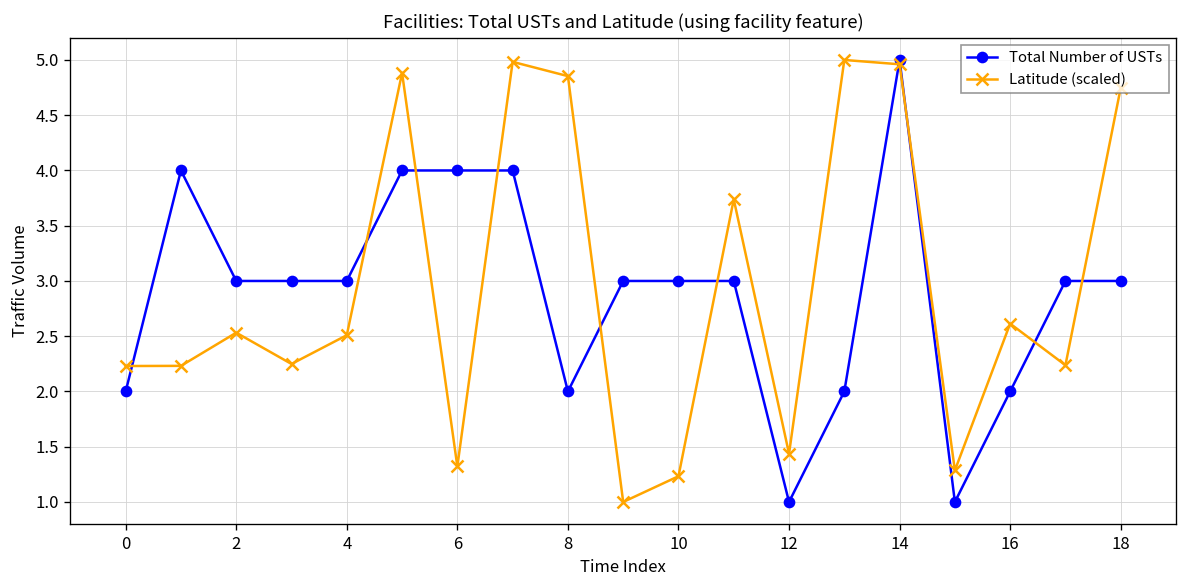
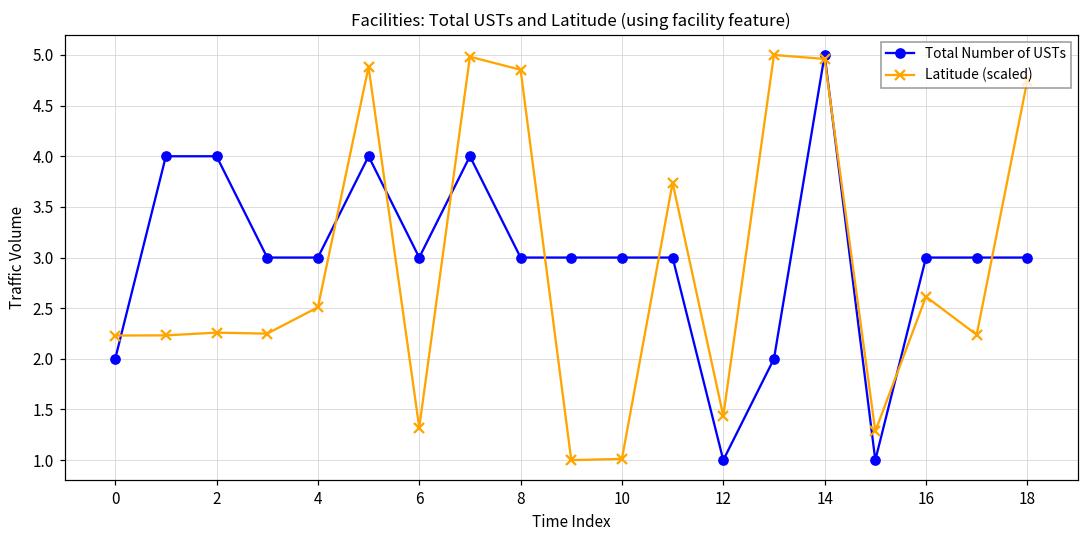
  {
    "Total Number of USTs": {
      "0": 2,
-     "2": 3,
+     "2": 4,
      "4": 3,
-     "6": 4,
-     "8": 2,
+     "6": 3,
+     "8": 3,
      "10": 3,
      "12": 1,
      "14": 5,
-     "16": 2,
+     "16": 3,
      "18": 3
    },
    "Latitude (scaled)": {
      "0": 2.2,
-     "2": 2.5,
+     "2": 2.3,
      "4": 2.5,
      "6": 1.3,
      "8": 4.9,
-     "10": 1.2,
+     "10": 1.0,
      "12": 1.4,
      "14": 5.0,
      "16": 2.6
    }
  }
